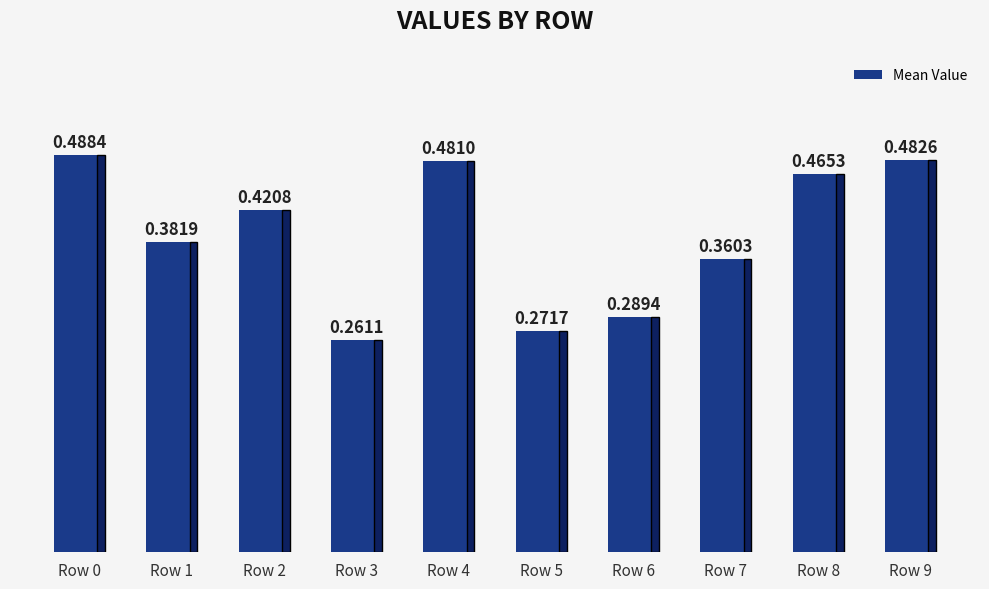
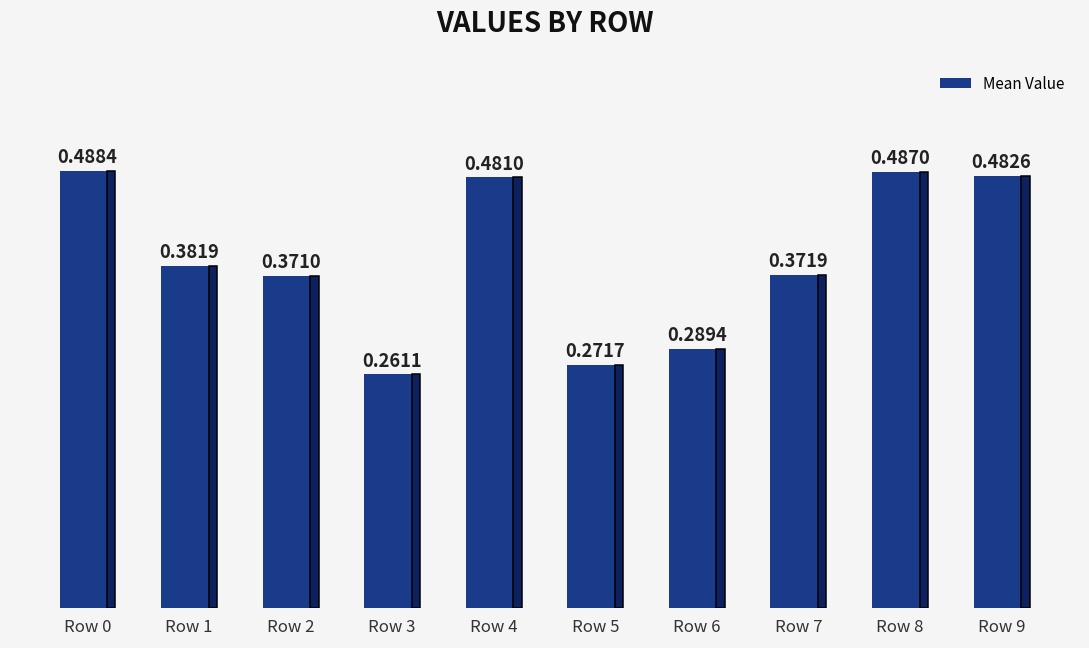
  {
    "Row 0": 0.4884,
    "Row 1": 0.3819,
-   "Row 2": 0.4208,
+   "Row 2": 0.3710,
    "Row 3": 0.2611,
    "Row 4": 0.4810,
    "Row 5": 0.2717,
    "Row 6": 0.2894,
-   "Row 7": 0.3603,
-   "Row 8": 0.4653,
+   "Row 7": 0.3719,
+   "Row 8": 0.4870,
    "Row 9": 0.4826
  }
